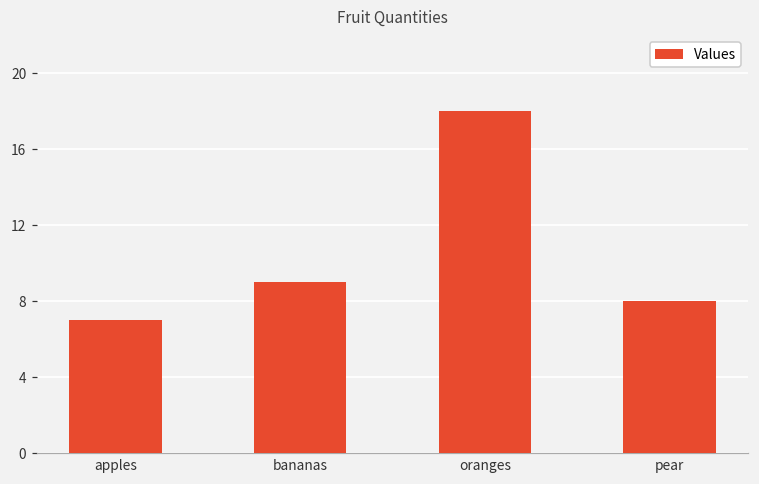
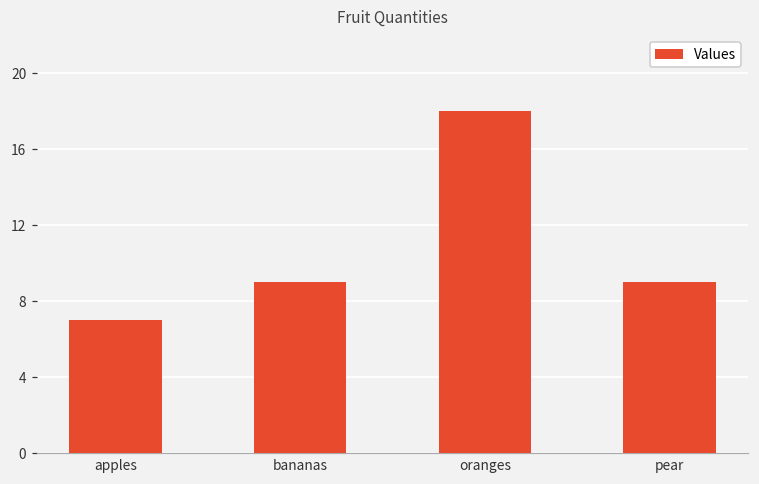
  {
    "apples": 7,
    "bananas": 9,
    "oranges": 18,
-   "pear": 8
+   "pear": 9
  }
